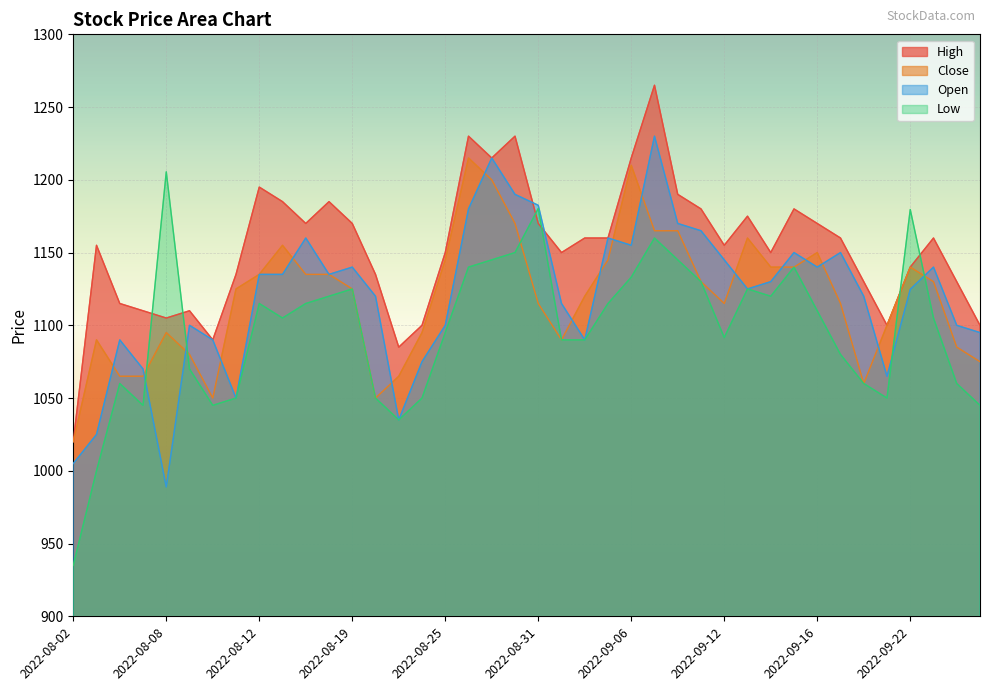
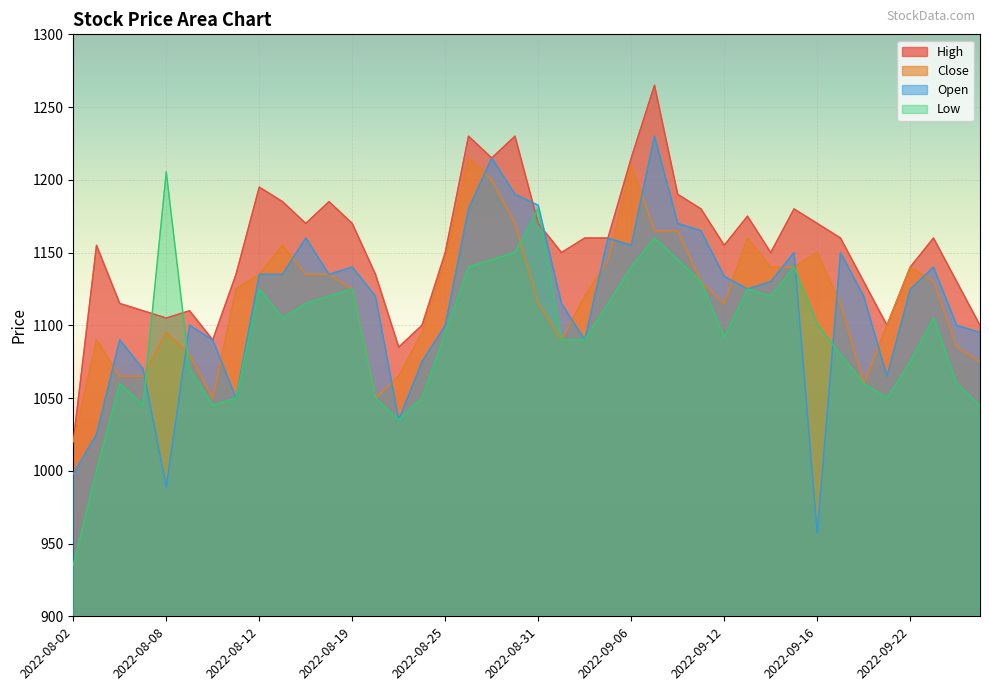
  {
    "Open": {
-     "2022-08-02": 1005,
+     "2022-08-02": 998,
      "2022-08-08": 989,
      "2022-08-19": 1140,
      "2022-08-25": 1100,
      "2022-08-31": 1183,
      "2022-09-06": 1155,
-     "2022-09-12": 1145,
-     "2022-09-16": 1140,
+     "2022-09-12": 1134,
+     "2022-09-16": 957,
      "2022-09-22": 1125
    },
    "Low": {
      "2022-08-02": 935,
      "2022-08-08": 1206,
-     "2022-08-12": 1115,
+     "2022-08-12": 1125,
      "2022-08-25": 1095,
      "2022-08-31": 1180,
-     "2022-09-06": 1133,
+     "2022-09-06": 1140,
      "2022-09-12": 1092,
-     "2022-09-16": 1110,
-     "2022-09-22": 1180
+     "2022-09-16": 1101,
+     "2022-09-22": 1075
    }
  }
